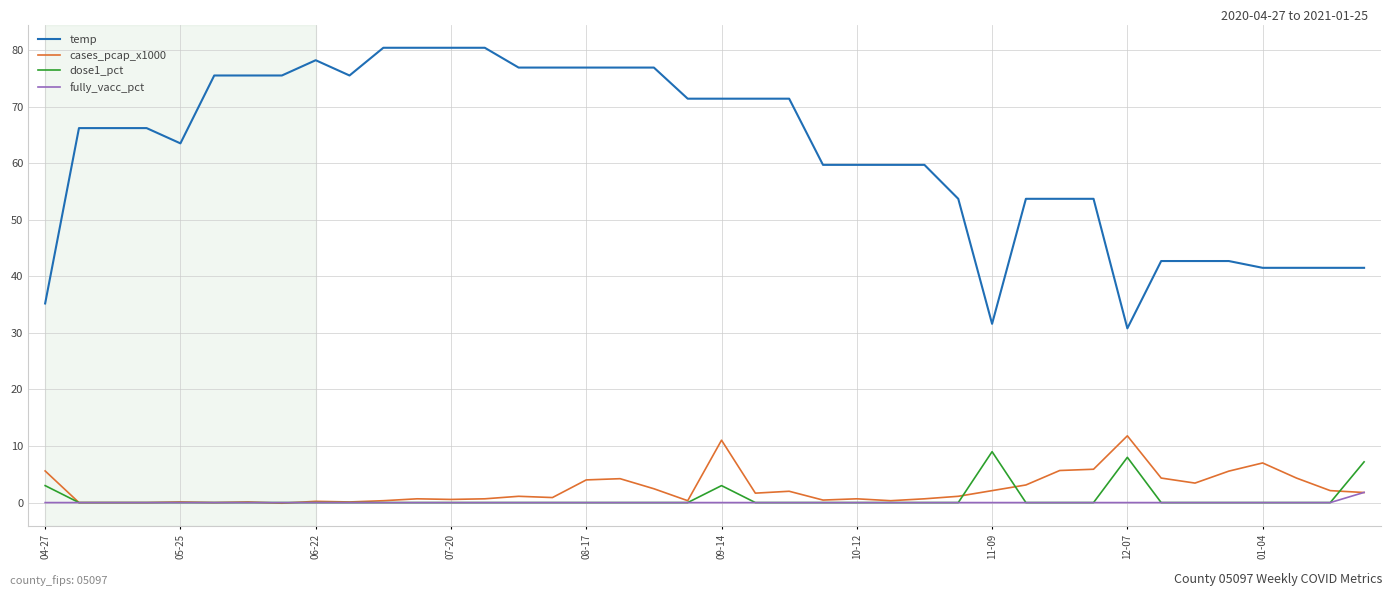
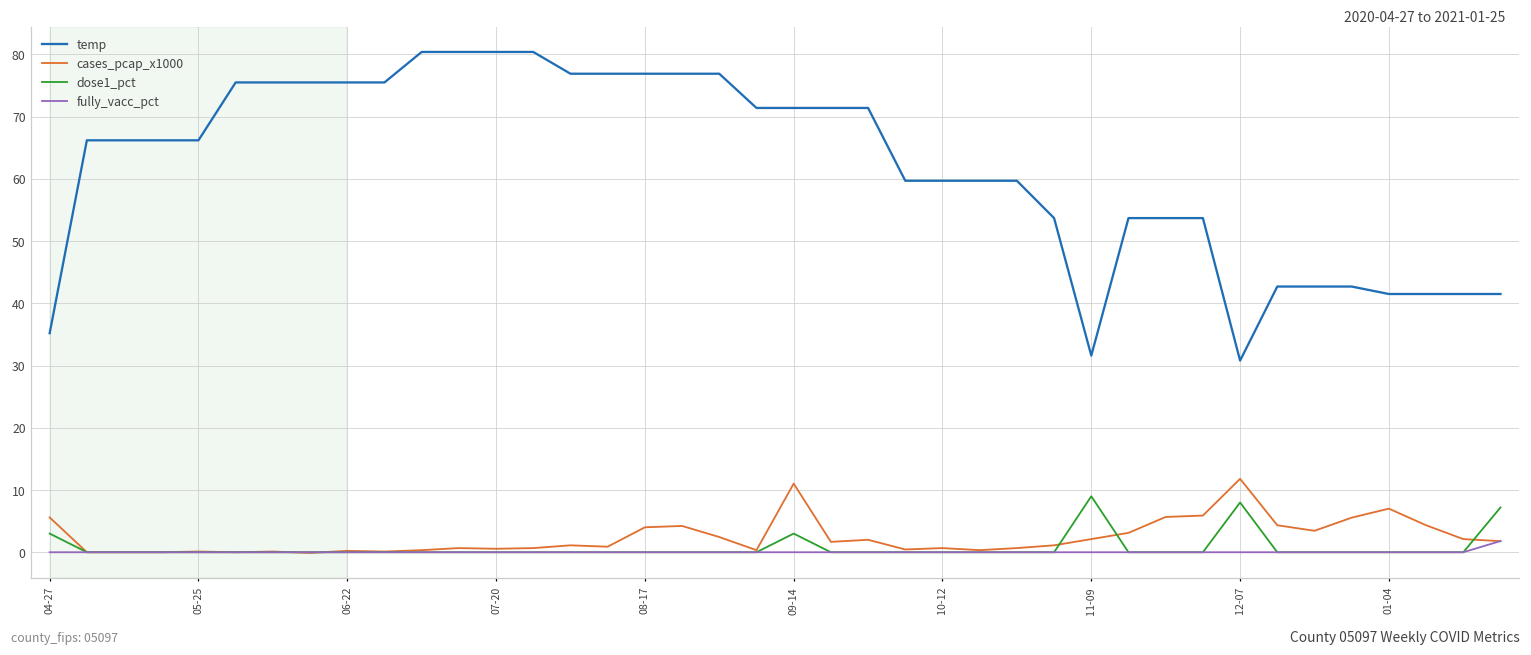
  {
    "temp": {
      "04-27": 35,
-     "05-25": 64,
-     "06-22": 78,
+     "05-25": 66,
+     "06-22": 76,
      "07-20": 80,
      "08-17": 77,
      "09-14": 71,
      "10-12": 60,
      "11-09": 32,
      "12-07": 31,
      "01-04": 42
    },
    "cases_pcap_x1000": {
      "04-27": 6,
      "07-20": 1,
      "08-17": 4,
      "09-14": 11,
      "10-12": 1,
      "11-09": 2,
      "12-07": 12,
      "01-04": 7
    },
    "dose1_pct": {
      "04-27": 3,
      "09-14": 3,
      "11-09": 9,
      "12-07": 8
    },
    "fully_vacc_pct": {
      "04-27": 0,
      "09-14": 0,
      "11-09": 0,
      "12-07": 0
    }
  }
